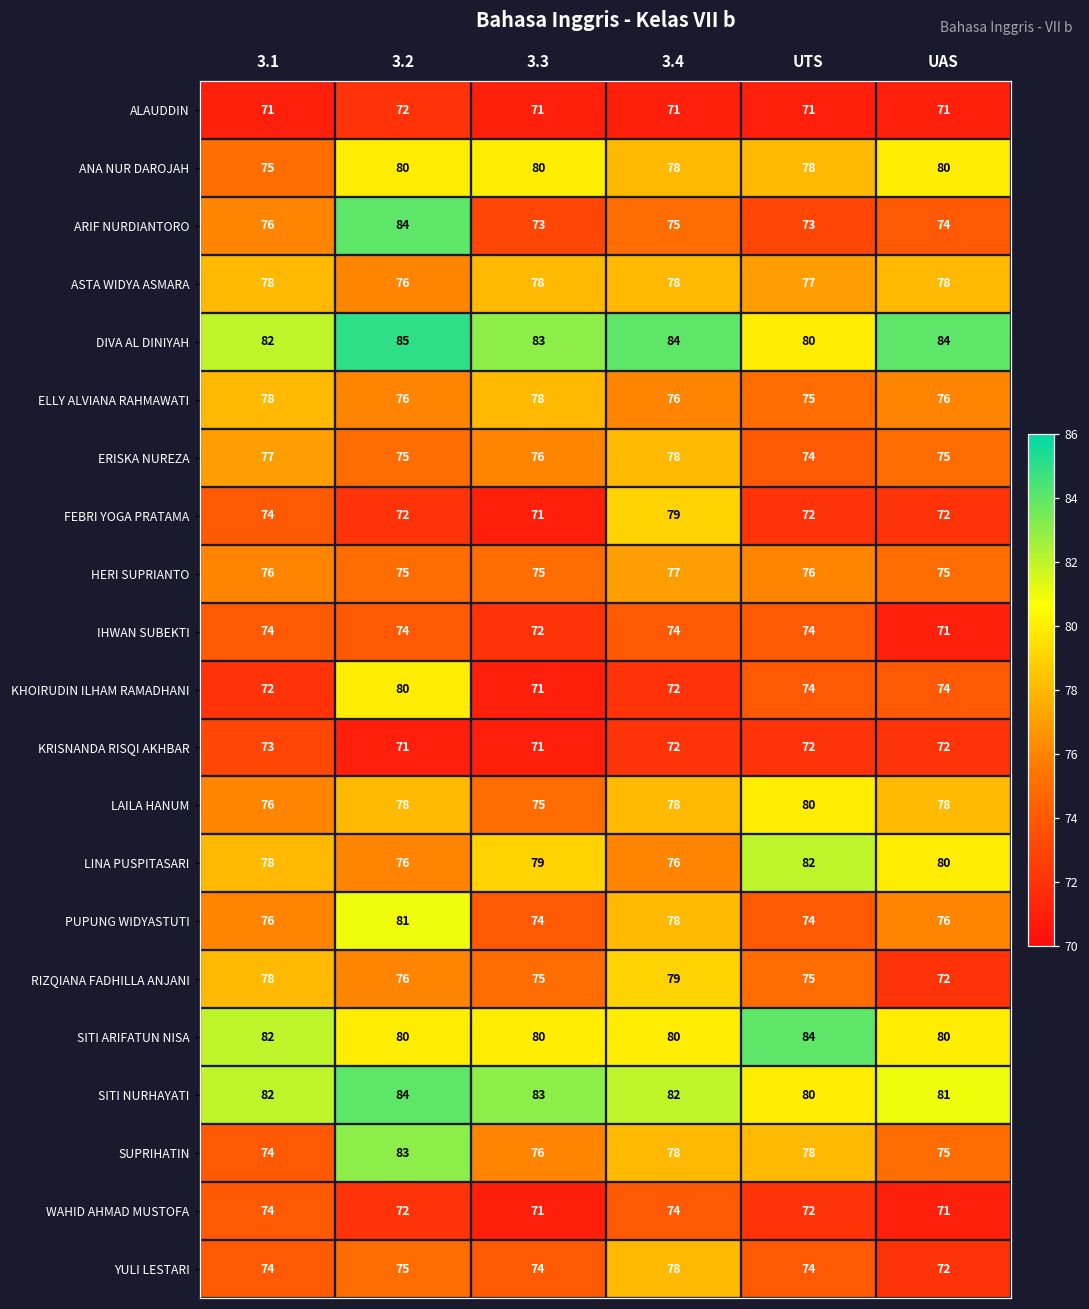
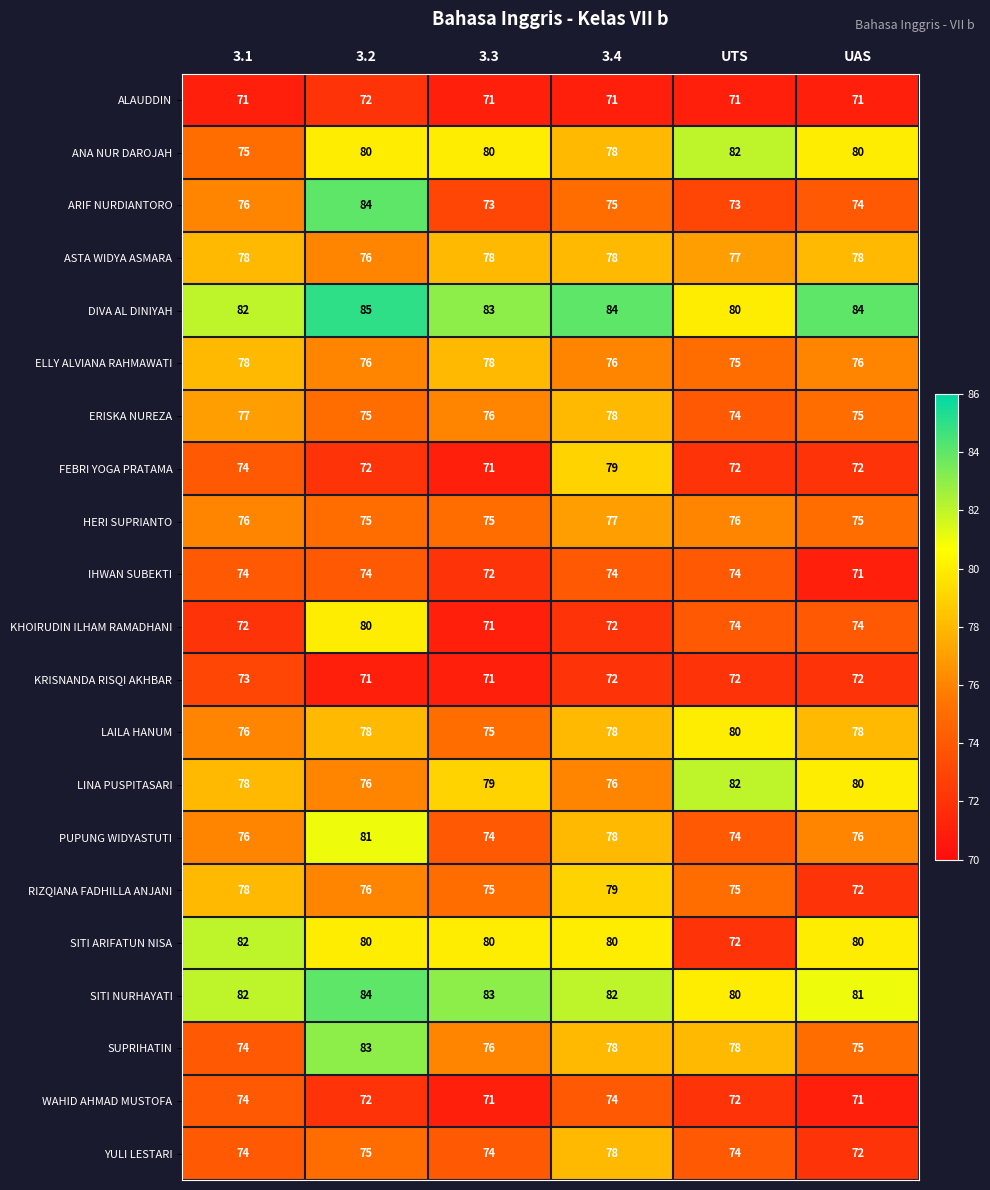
  {
    "ALAUDDIN": {
      "3.1": 71,
      "3.2": 72,
      "3.3": 71,
      "3.4": 71,
      "UTS": 71,
      "UAS": 71
    },
    "ANA NUR DAROJAH": {
      "3.1": 75,
      "3.2": 80,
      "3.3": 80,
      "3.4": 78,
-     "UTS": 78,
+     "UTS": 82,
      "UAS": 80
    },
    "ARIF NURDIANTORO": {
      "3.1": 76,
      "3.2": 84,
      "3.3": 73,
      "3.4": 75,
      "UTS": 73,
      "UAS": 74
    },
    "ASTA WIDYA ASMARA": {
      "3.1": 78,
      "3.2": 76,
      "3.3": 78,
      "3.4": 78,
      "UTS": 77,
      "UAS": 78
    },
    "DIVA AL DINIYAH": {
      "3.1": 82,
      "3.2": 85,
      "3.3": 83,
      "3.4": 84,
      "UTS": 80,
      "UAS": 84
    },
    "ELLY ALVIANA RAHMAWATI": {
      "3.1": 78,
      "3.2": 76,
      "3.3": 78,
      "3.4": 76,
      "UTS": 75,
      "UAS": 76
    },
    "ERISKA NUREZA": {
      "3.1": 77,
      "3.2": 75,
      "3.3": 76,
      "3.4": 78,
      "UTS": 74,
      "UAS": 75
    },
    "FEBRI YOGA PRATAMA": {
      "3.1": 74,
      "3.2": 72,
      "3.3": 71,
      "3.4": 79,
      "UTS": 72,
      "UAS": 72
    },
    "HERI SUPRIANTO": {
      "3.1": 76,
      "3.2": 75,
      "3.3": 75,
      "3.4": 77,
      "UTS": 76,
      "UAS": 75
    },
    "IHWAN SUBEKTI": {
      "3.1": 74,
      "3.2": 74,
      "3.3": 72,
      "3.4": 74,
      "UTS": 74,
      "UAS": 71
    },
    "KHOIRUDIN ILHAM RAMADHANI": {
      "3.1": 72,
      "3.2": 80,
      "3.3": 71,
      "3.4": 72,
      "UTS": 74,
      "UAS": 74
    },
    "KRISNANDA RISQI AKHBAR": {
      "3.1": 73,
      "3.2": 71,
      "3.3": 71,
      "3.4": 72,
      "UTS": 72,
      "UAS": 72
    },
    "LAILA HANUM": {
      "3.1": 76,
      "3.2": 78,
      "3.3": 75,
      "3.4": 78,
      "UTS": 80,
      "UAS": 78
    },
    "LINA PUSPITASARI": {
      "3.1": 78,
      "3.2": 76,
      "3.3": 79,
      "3.4": 76,
      "UTS": 82,
      "UAS": 80
    },
    "PUPUNG WIDYASTUTI": {
      "3.1": 76,
      "3.2": 81,
      "3.3": 74,
      "3.4": 78,
      "UTS": 74,
      "UAS": 76
    },
    "RIZQIANA FADHILLA ANJANI": {
      "3.1": 78,
      "3.2": 76,
      "3.3": 75,
      "3.4": 79,
      "UTS": 75,
      "UAS": 72
    },
    "SITI ARIFATUN NISA": {
      "3.1": 82,
      "3.2": 80,
      "3.3": 80,
      "3.4": 80,
-     "UTS": 84,
+     "UTS": 72,
      "UAS": 80
    },
    "SITI NURHAYATI": {
      "3.1": 82,
      "3.2": 84,
      "3.3": 83,
      "3.4": 82,
      "UTS": 80,
      "UAS": 81
    },
    "SUPRIHATIN": {
      "3.1": 74,
      "3.2": 83,
      "3.3": 76,
      "3.4": 78,
      "UTS": 78,
      "UAS": 75
    },
    "WAHID AHMAD MUSTOFA": {
      "3.1": 74,
      "3.2": 72,
      "3.3": 71,
      "3.4": 74,
      "UTS": 72,
      "UAS": 71
    },
    "YULI LESTARI": {
      "3.1": 74,
      "3.2": 75,
      "3.3": 74,
      "3.4": 78,
      "UTS": 74,
      "UAS": 72
    }
  }
